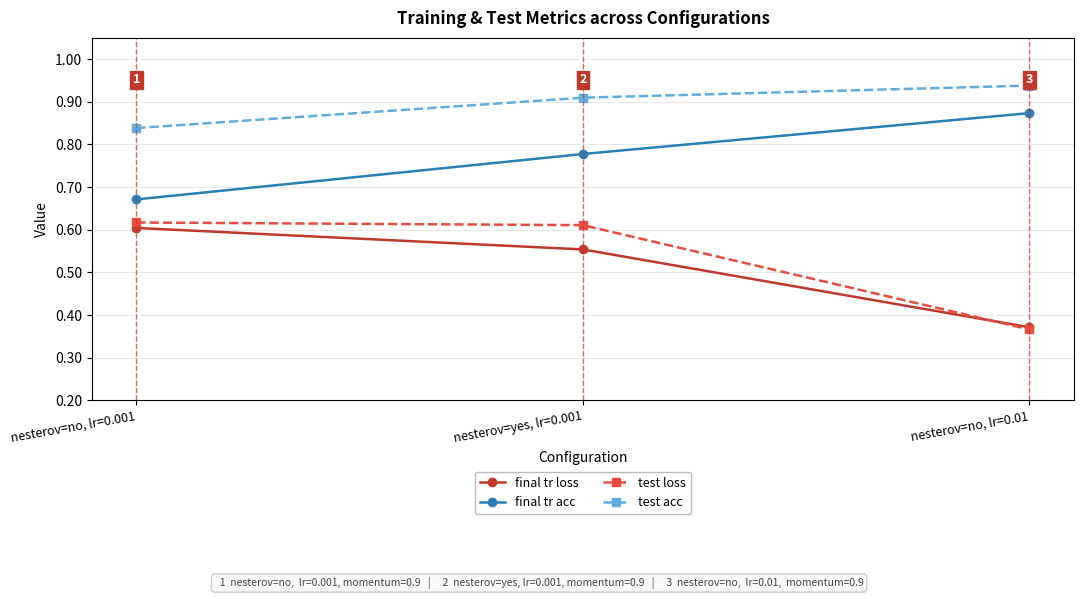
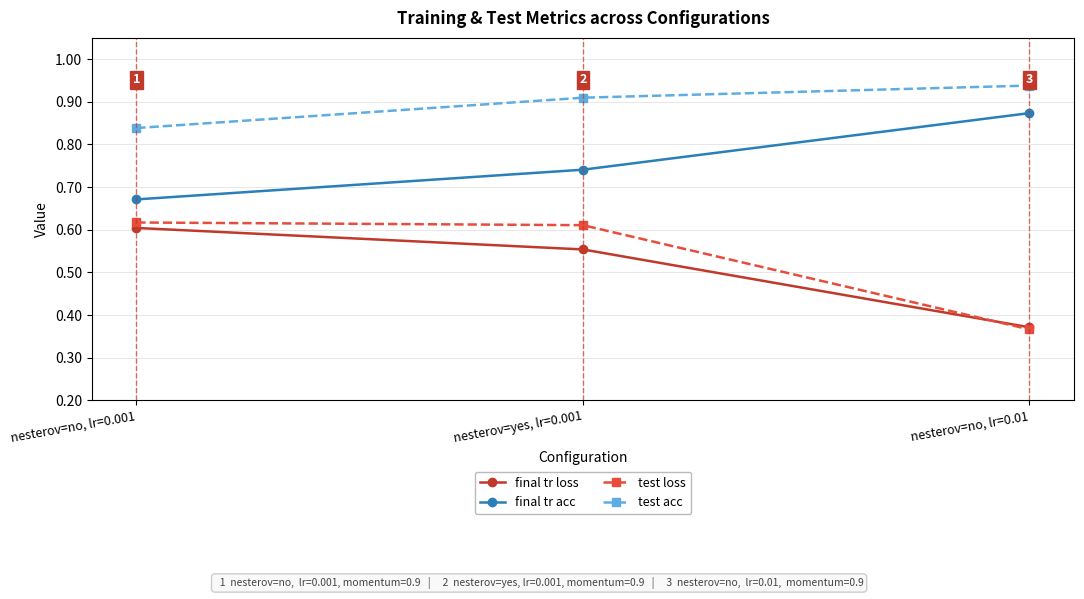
  {
    "final tr acc": {
      "nesterov=no, lr=0.001": 0.67,
-     "nesterov=yes, lr=0.001": 0.78,
+     "nesterov=yes, lr=0.001": 0.74,
      "nesterov=no, lr=0.01": 0.87
    },
    "test acc": {
      "nesterov=no, lr=0.001": 0.84
    }
  }
